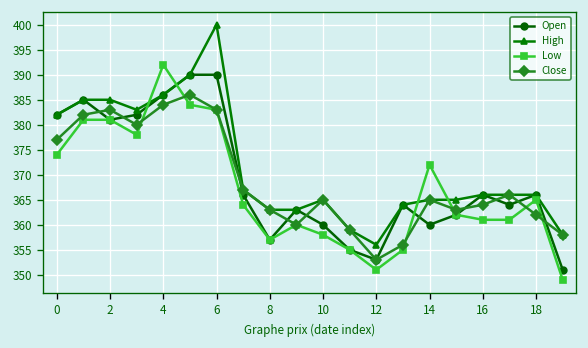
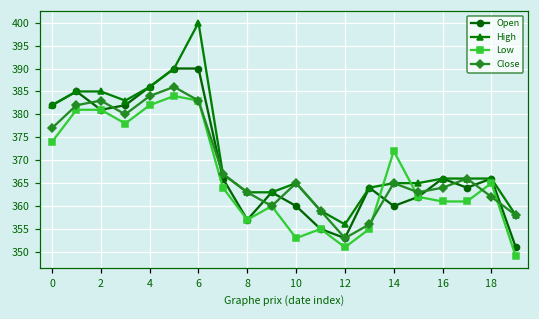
  {
    "Low": {
      "0": 374,
-     "4": 392,
-     "10": 358,
+     "4": 382,
+     "10": 353,
      "12": 351,
      "14": 372,
      "16": 361,
      "18": 365
    }
  }
